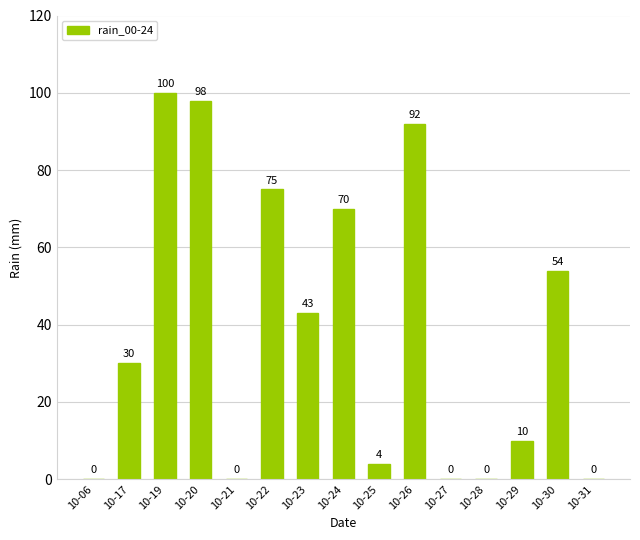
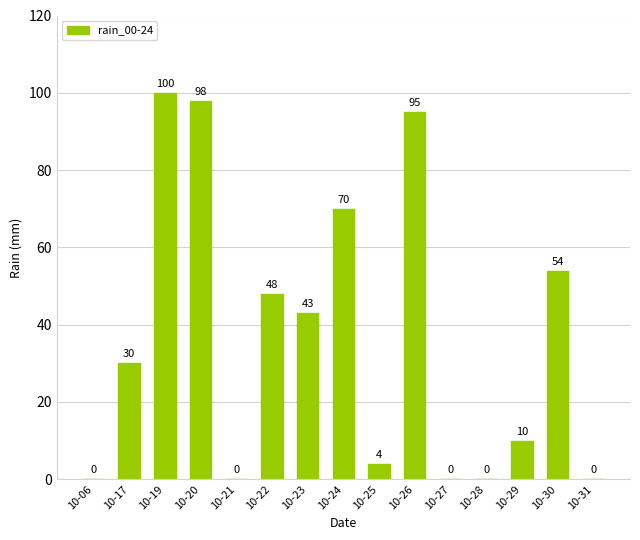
  {
    "10-06": 0,
    "10-17": 30,
    "10-19": 100,
    "10-20": 98,
    "10-21": 0,
-   "10-22": 75,
+   "10-22": 48,
    "10-23": 43,
    "10-24": 70,
    "10-25": 4,
-   "10-26": 92,
+   "10-26": 95,
    "10-27": 0,
    "10-28": 0,
    "10-29": 10,
    "10-30": 54,
    "10-31": 0
  }
